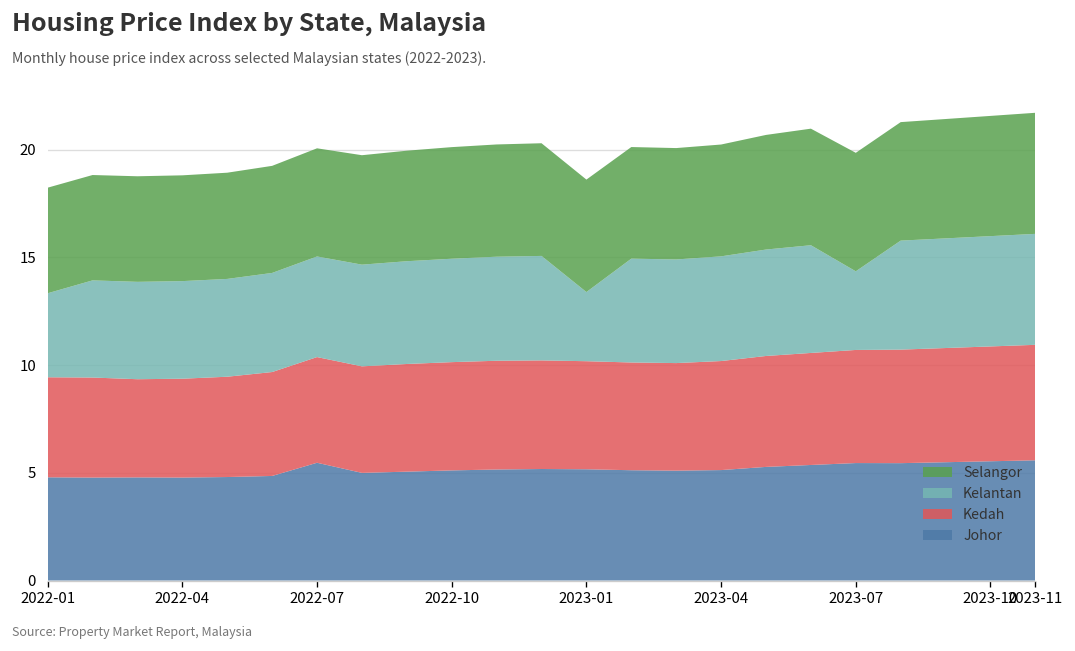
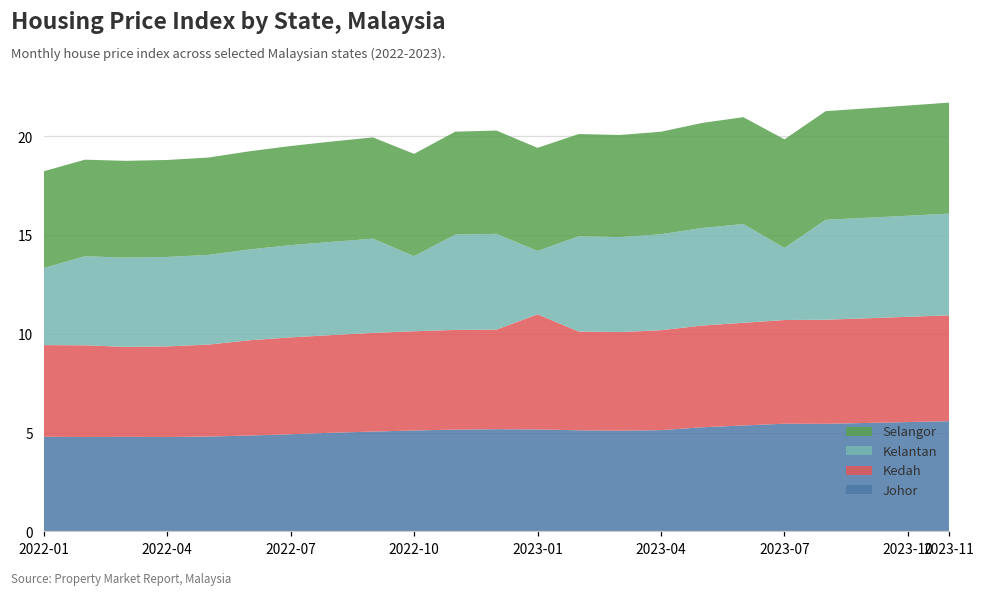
  {
    "Johor": {
      "2022-01": 4.8,
      "2022-04": 4.8,
-     "2022-07": 5.5,
+     "2022-07": 4.9,
      "2022-10": 5.1,
      "2023-01": 5.2,
      "2023-04": 5.1,
      "2023-07": 5.5
    },
    "Kedah": {
      "2022-01": 4.6,
      "2022-04": 4.6,
      "2022-07": 4.9,
      "2022-10": 5.0,
-     "2023-01": 5.0,
+     "2023-01": 5.8,
      "2023-04": 5.1,
      "2023-07": 5.3
    },
    "Kelantan": {
      "2022-01": 3.9,
      "2022-04": 4.5,
      "2022-07": 4.7,
-     "2022-10": 4.8,
+     "2022-10": 3.8,
      "2023-01": 3.2,
      "2023-04": 4.9,
      "2023-07": 3.7
    },
    "Selangor": {
      "2022-01": 4.9,
      "2022-04": 4.9,
      "2022-07": 5.0,
      "2022-10": 5.2,
      "2023-01": 5.2,
      "2023-04": 5.2,
      "2023-07": 5.5
    }
  }
